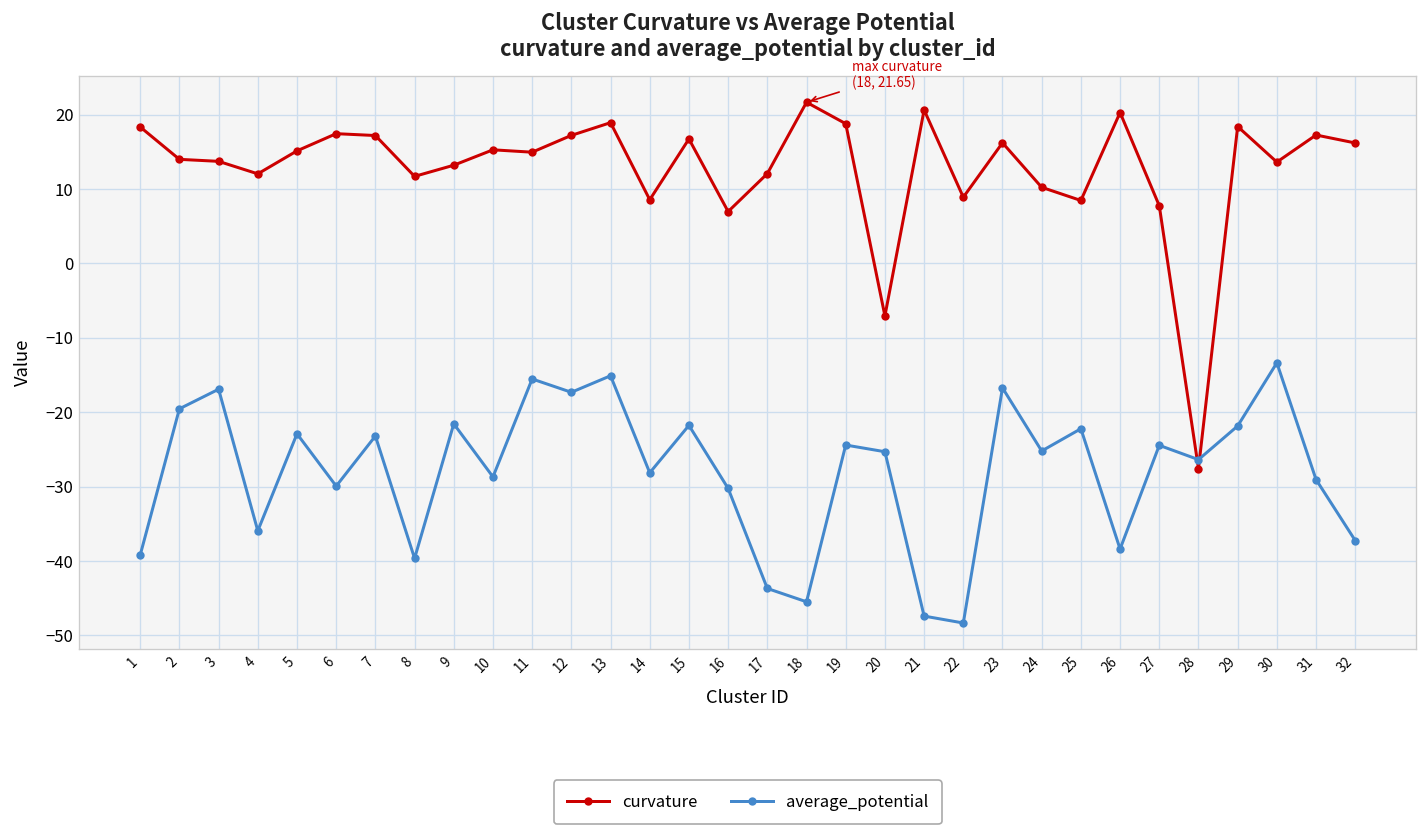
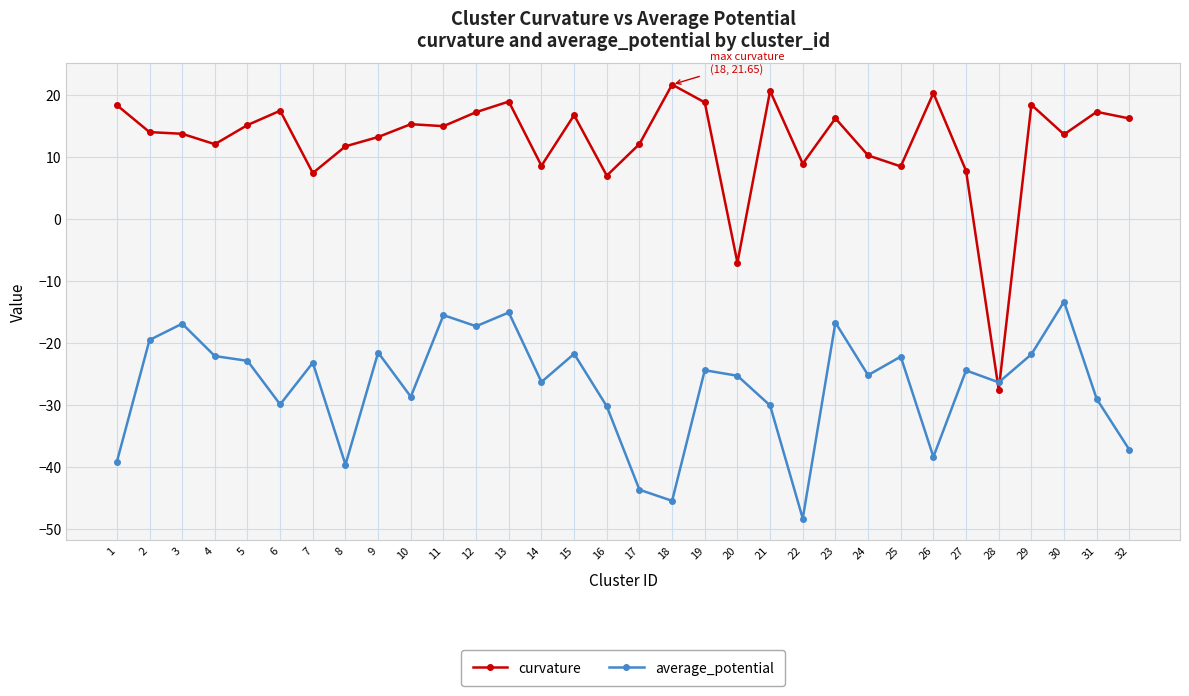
  {
    "curvature": {
      "1": 18,
      "2": 14,
      "3": 14,
      "4": 12,
      "5": 15,
      "6": 17,
-     "7": 17,
+     "7": 7,
      "8": 12,
      "9": 13,
      "10": 15,
      "11": 15,
      "12": 17,
      "13": 19,
      "14": 9,
      "15": 17,
      "16": 7,
      "17": 12,
      "19": 19,
      "20": -7,
      "21": 21,
      "22": 9,
      "23": 16,
      "24": 10,
      "25": 8,
      "26": 20,
      "27": 8,
      "28": -28,
      "29": 18,
      "30": 14,
      "31": 17,
      "32": 16
    },
    "average_potential": {
      "1": -39,
      "2": -20,
      "3": -17,
-     "4": -36,
+     "4": -22,
      "5": -23,
      "6": -30,
      "7": -23,
      "8": -40,
      "9": -22,
      "10": -29,
      "11": -16,
      "12": -17,
      "13": -15,
-     "14": -28,
+     "14": -26,
      "15": -22,
      "16": -30,
      "17": -44,
      "18": -45,
      "19": -24,
      "20": -25,
-     "21": -47,
+     "21": -30,
      "22": -48,
      "23": -17,
      "24": -25,
      "25": -22,
      "26": -38,
      "27": -24,
      "28": -26,
      "29": -22,
      "30": -13,
      "31": -29,
      "32": -37
    }
  }
